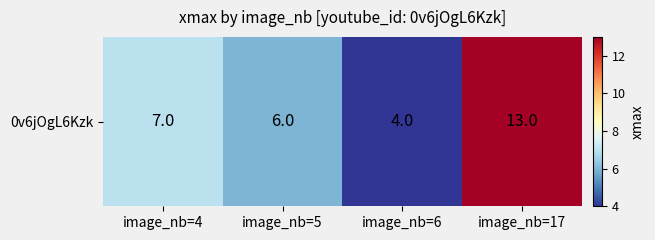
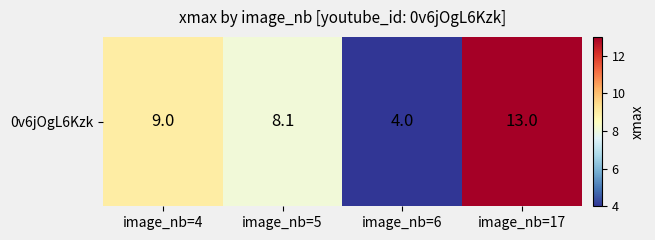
  {
    "0v6jOgL6Kzk": {
-     "image_nb=4": 7.0,
-     "image_nb=5": 6.0,
+     "image_nb=4": 9.0,
+     "image_nb=5": 8.1,
      "image_nb=6": 4.0,
      "image_nb=17": 13.0
    }
  }
